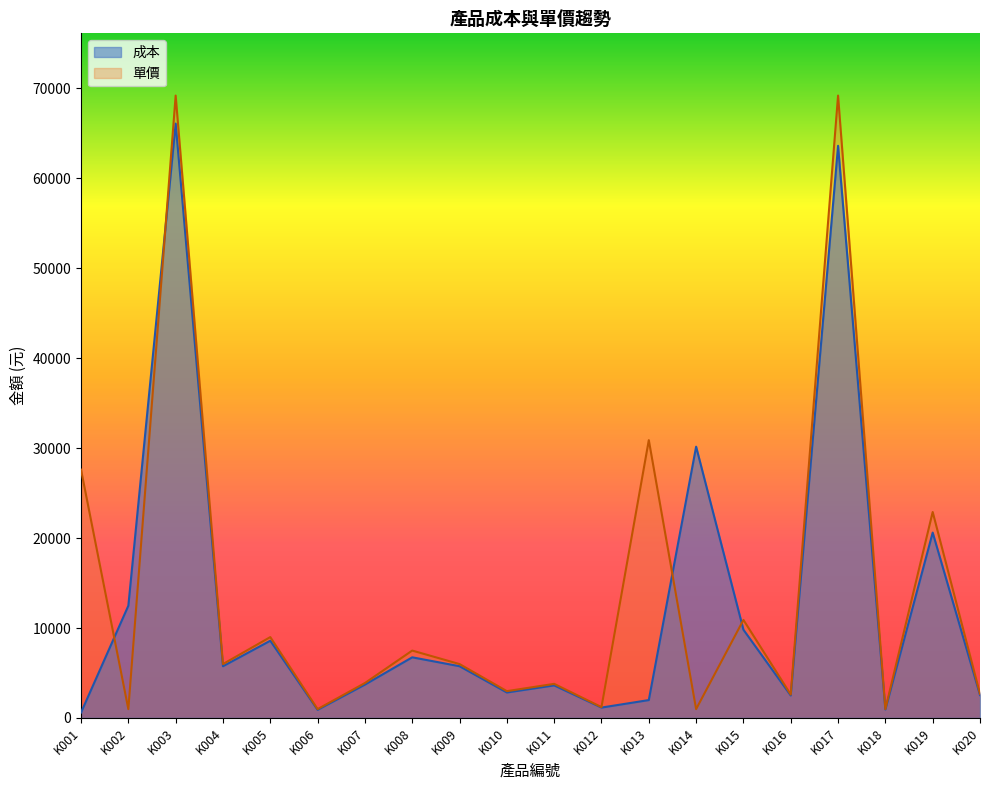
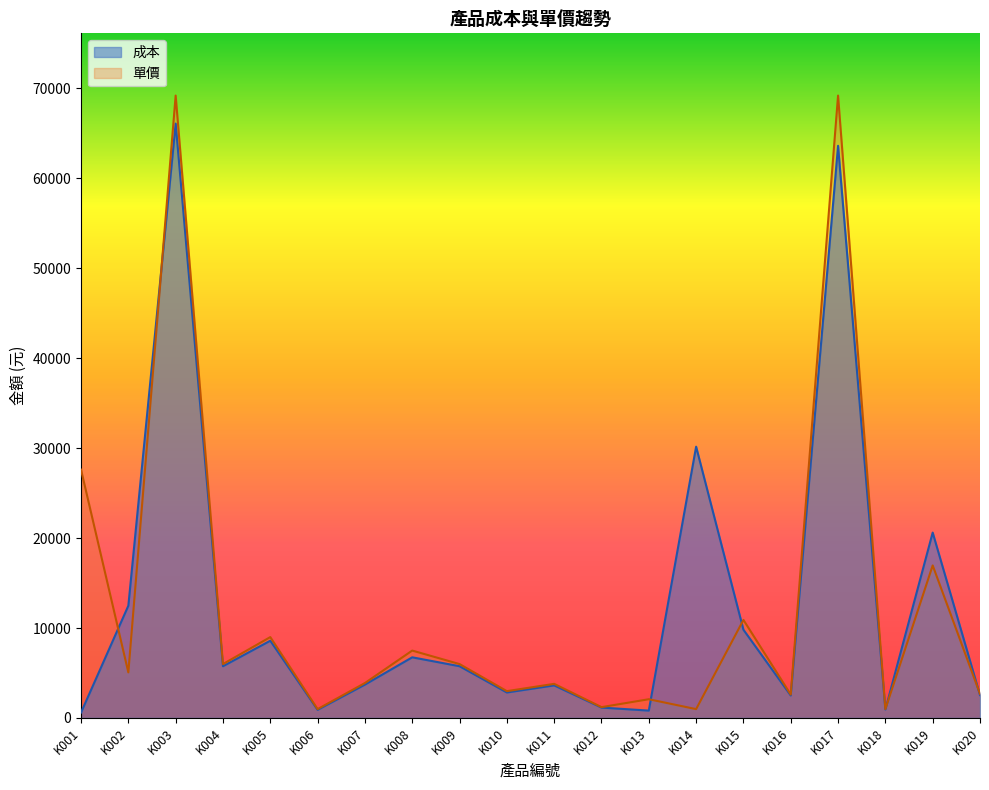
  {
    "成本": {
      "K001": 1000,
      "K002": 12000,
      "K003": 66000,
      "K005": 9000,
      "K008": 7000,
-     "K013": 2000,
+     "K013": 1000,
      "K014": 30000,
      "K015": 10000,
      "K017": 64000,
      "K019": 21000
    },
    "單價": {
      "K001": 28000,
-     "K002": 1000,
+     "K002": 5000,
      "K003": 69000,
      "K005": 9000,
      "K008": 7000,
-     "K013": 31000,
+     "K013": 2000,
      "K014": 1000,
      "K015": 11000,
      "K017": 69000,
-     "K019": 23000
+     "K019": 17000
    }
  }
